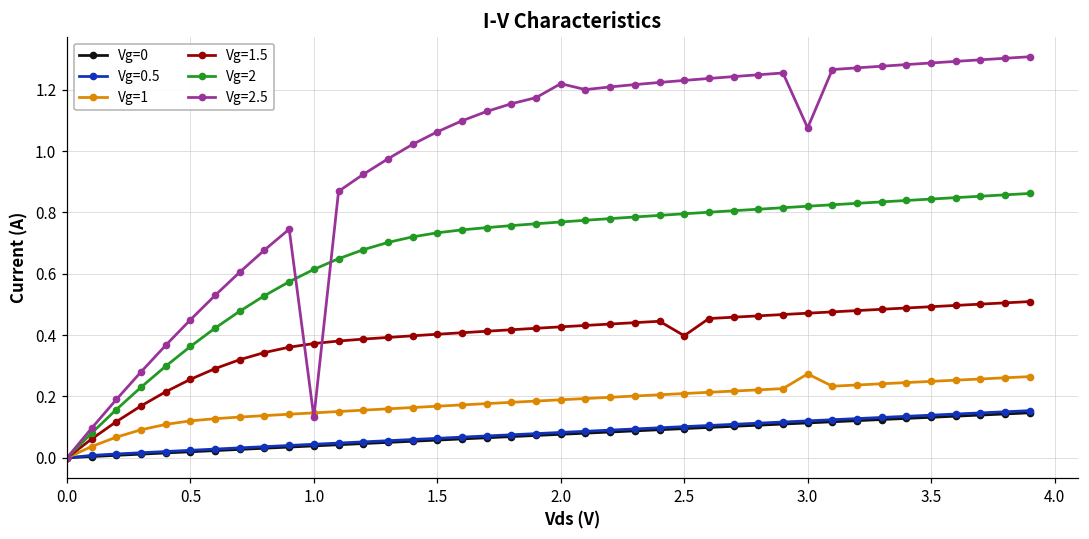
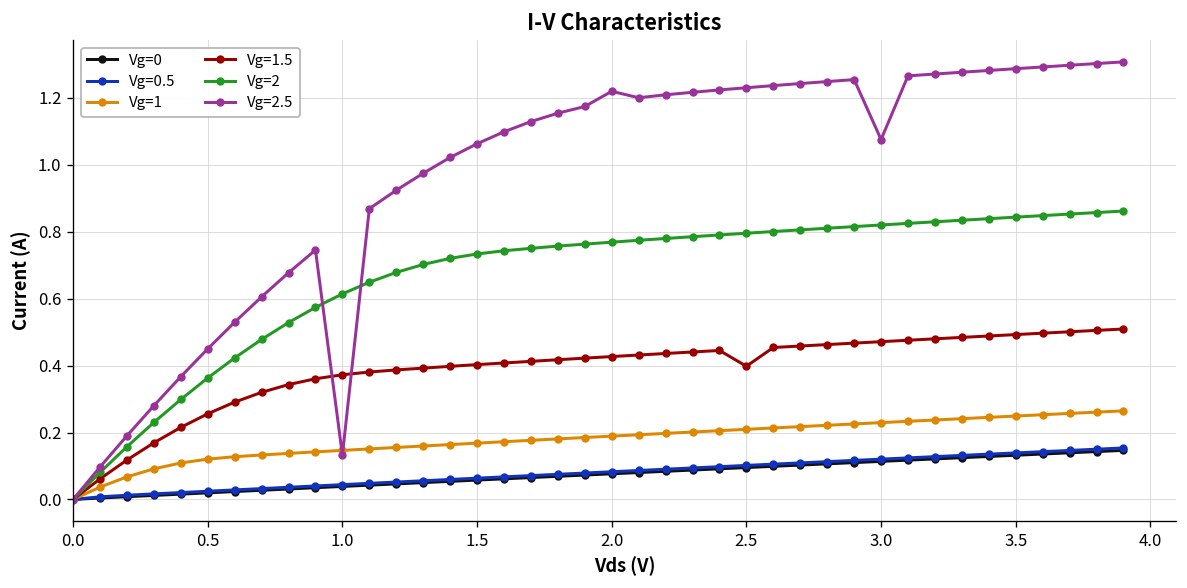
  {
    "Vg=1": {
      "0.5": 0.12,
      "1.0": 0.15,
      "1.5": 0.17,
      "2.0": 0.19,
      "2.5": 0.21,
-     "3.0": 0.27,
+     "3.0": 0.23,
      "3.5": 0.25
    },
    "Vg=1.5": {
      "0.5": 0.26,
      "1.0": 0.37,
      "1.5": 0.40,
      "2.0": 0.43,
      "2.5": 0.40,
      "3.0": 0.47,
      "3.5": 0.49
    },
    "Vg=2": {
      "0.5": 0.36,
      "1.0": 0.61,
      "1.5": 0.73,
      "2.0": 0.77,
      "2.5": 0.80,
      "3.0": 0.82,
      "3.5": 0.84
    },
    "Vg=2.5": {
      "0.5": 0.45,
      "1.0": 0.13,
      "1.5": 1.06,
      "2.0": 1.22,
      "2.5": 1.23,
      "3.0": 1.08,
      "3.5": 1.29
    }
  }
